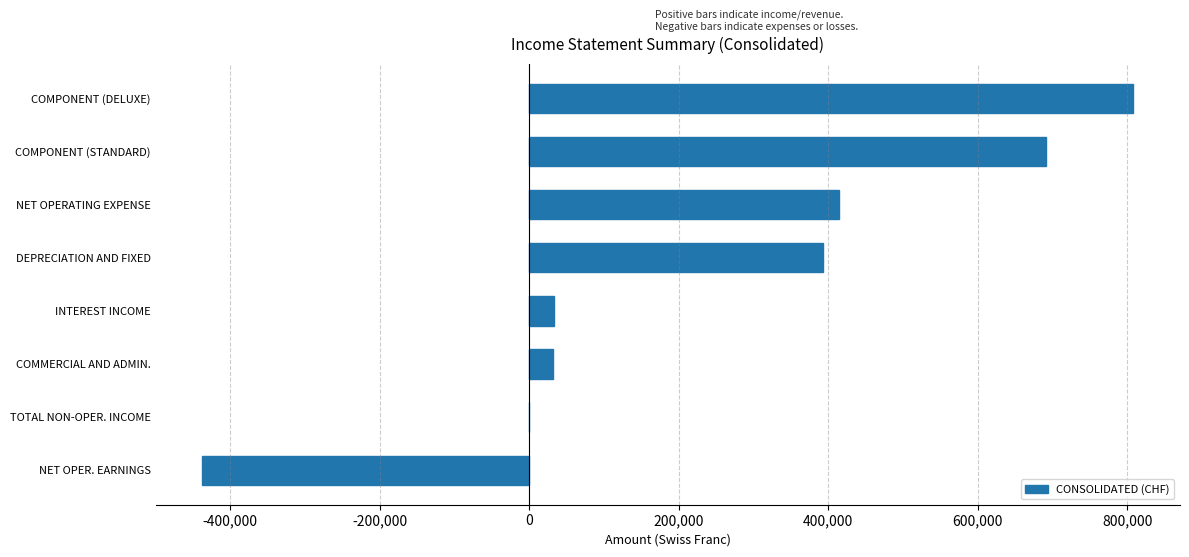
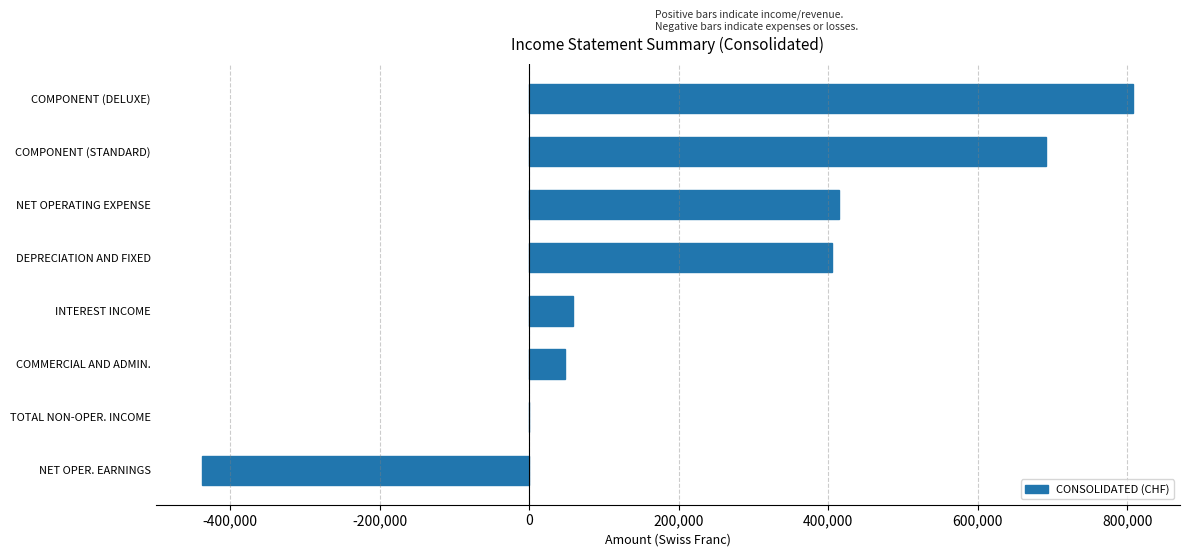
  {
    "COMPONENT (DELUXE)": "810,000",
    "COMPONENT (STANDARD)": "690,000",
    "NET OPERATING EXPENSE": "410,000",
-   "DEPRECIATION AND FIXED": "390,000",
-   "INTEREST INCOME": "30,000",
-   "COMMERCIAL AND ADMIN.": "30,000",
+   "DEPRECIATION AND FIXED": "410,000",
+   "INTEREST INCOME": "60,000",
+   "COMMERCIAL AND ADMIN.": "50,000",
    "TOTAL NON-OPER. INCOME": "0",
    "NET OPER. EARNINGS": "-440,000"
  }
